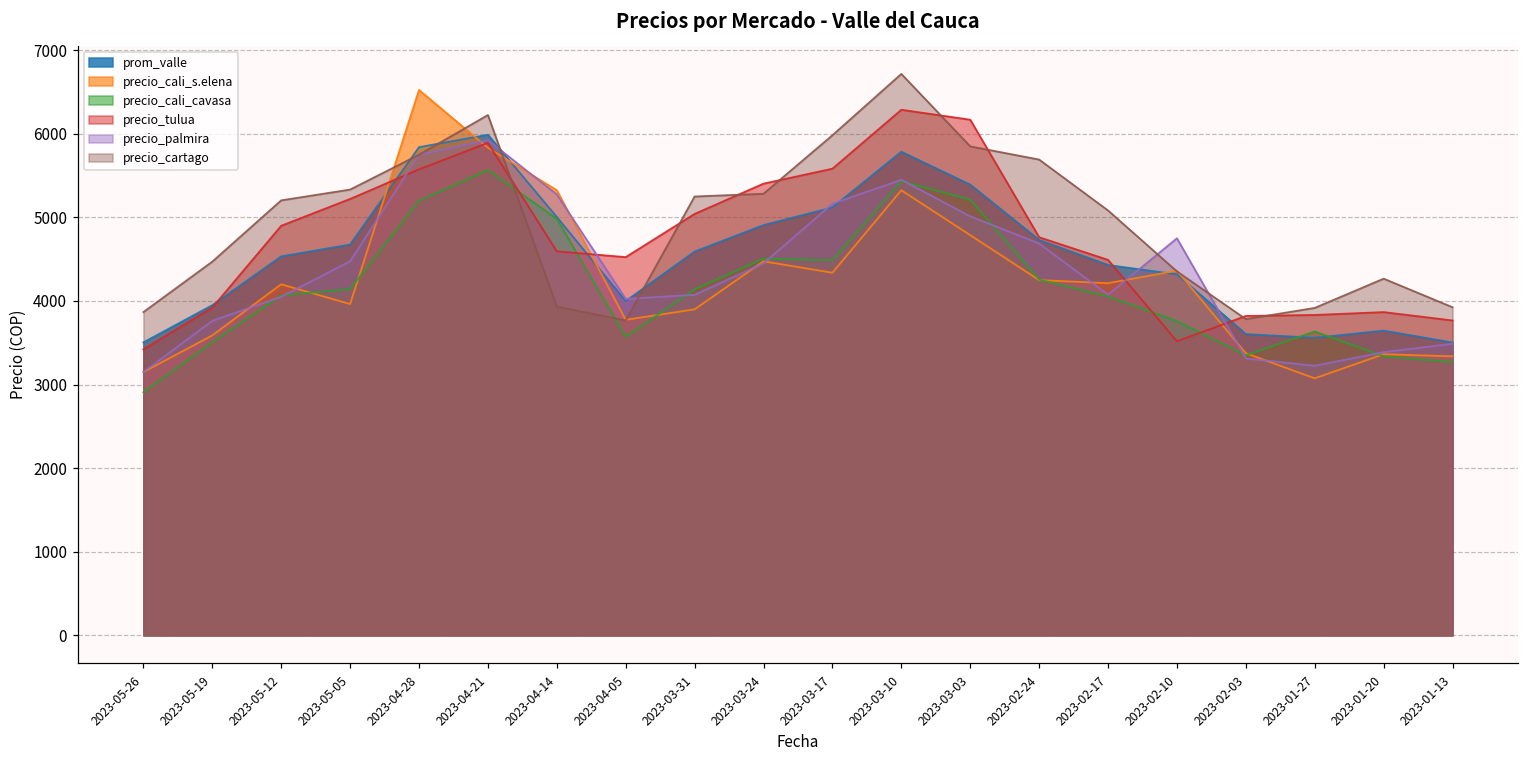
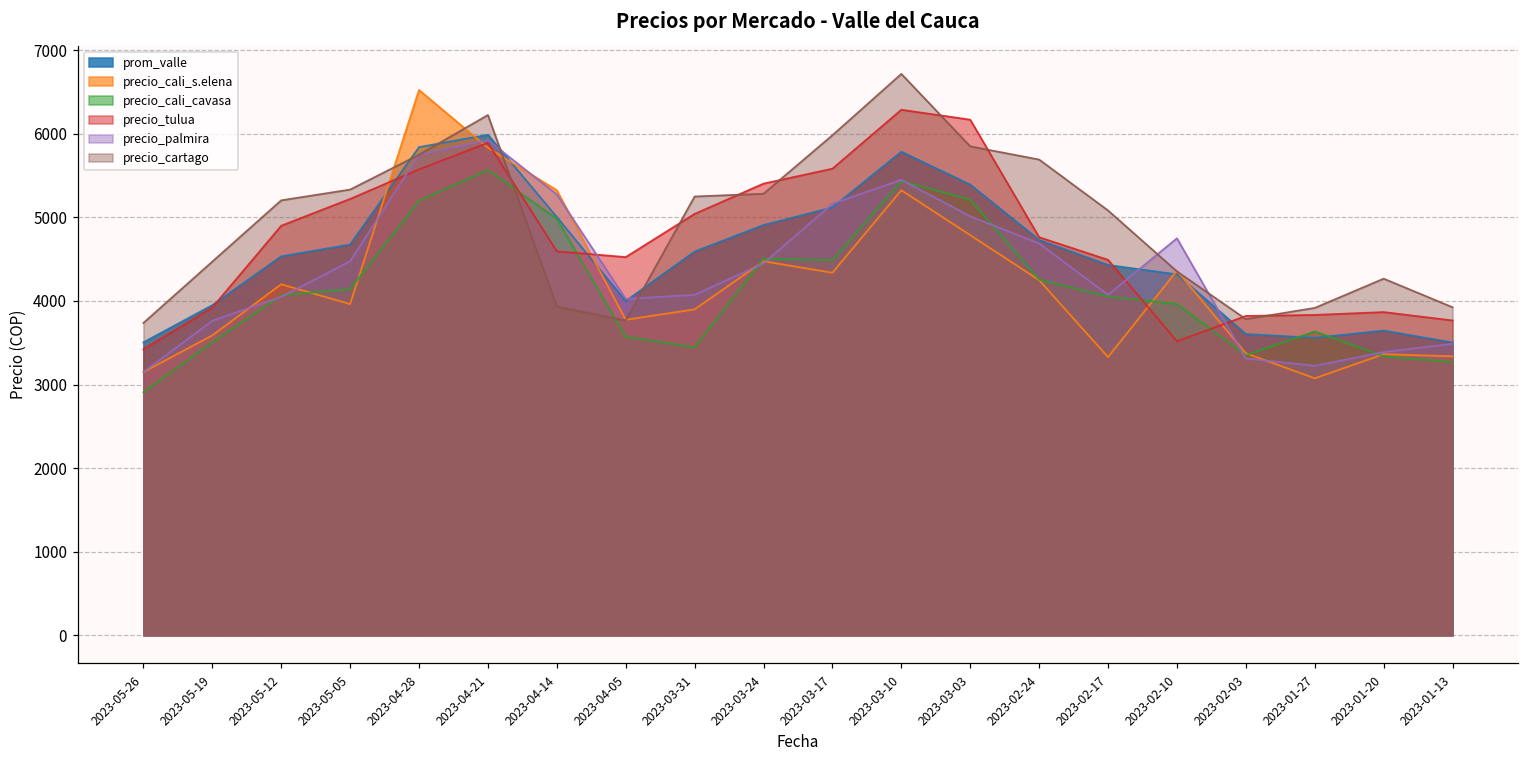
  {
    "prom_valle": {
      "2023-05-26": 3500,
      "2023-05-12": 4500,
      "2023-05-05": 4700,
      "2023-04-28": 5800,
      "2023-04-21": 6000,
      "2023-03-31": 4600,
      "2023-03-24": 4900,
      "2023-03-17": 5100,
      "2023-03-10": 5800,
      "2023-03-03": 5400,
      "2023-02-17": 4400,
      "2023-02-10": 4300,
      "2023-02-03": 3600,
      "2023-01-27": 3600,
      "2023-01-20": 3600
    },
    "precio_cali_s.elena": {
      "2023-05-19": 3600,
      "2023-05-12": 4200,
      "2023-05-05": 4000,
      "2023-04-28": 6500,
      "2023-04-21": 5800,
      "2023-04-14": 5300,
      "2023-03-31": 3900,
      "2023-03-17": 4300,
      "2023-03-10": 5300,
      "2023-03-03": 4800,
-     "2023-02-17": 4200,
+     "2023-02-17": 3300,
      "2023-01-27": 3100,
      "2023-01-13": 3300
    },
    "precio_cali_cavasa": {
      "2023-05-26": 2900,
      "2023-05-19": 3500,
      "2023-05-05": 4100,
      "2023-04-28": 5200,
      "2023-04-21": 5600,
      "2023-04-05": 3600,
-     "2023-03-31": 4100,
+     "2023-03-31": 3400,
      "2023-03-17": 4500,
      "2023-03-03": 5200,
-     "2023-02-10": 3800,
+     "2023-02-10": 4000,
      "2023-01-27": 3600,
      "2023-01-13": 3300
    },
    "precio_tulua": {
      "2023-05-26": 3400,
      "2023-05-12": 4900,
      "2023-05-05": 5200,
      "2023-04-28": 5600,
      "2023-04-14": 4600,
      "2023-04-05": 4500,
      "2023-03-31": 5000,
      "2023-03-24": 5400,
      "2023-03-17": 5600,
      "2023-03-10": 6300,
      "2023-03-03": 6200,
      "2023-02-17": 4500,
      "2023-02-10": 3500,
      "2023-02-03": 3800,
      "2023-01-27": 3800,
      "2023-01-20": 3900,
      "2023-01-13": 3800
    },
    "precio_palmira": {
      "2023-05-19": 3800,
      "2023-05-05": 4500,
      "2023-04-14": 5300,
      "2023-03-31": 4100,
      "2023-03-17": 5200,
      "2023-03-03": 5000,
      "2023-02-24": 4700,
      "2023-02-10": 4800,
      "2023-02-03": 3300,
      "2023-01-27": 3200
    },
    "precio_cartago": {
-     "2023-05-26": 3900,
+     "2023-05-26": 3700,
      "2023-05-19": 4500,
      "2023-05-12": 5200,
      "2023-05-05": 5300,
      "2023-04-21": 6200,
      "2023-04-14": 3900,
      "2023-03-31": 5300,
      "2023-03-24": 5300,
      "2023-03-17": 6000,
      "2023-03-10": 6700,
      "2023-03-03": 5900,
      "2023-02-24": 5700,
      "2023-02-17": 5100,
      "2023-02-03": 3800,
      "2023-01-27": 3900,
      "2023-01-20": 4300,
      "2023-01-13": 3900
    }
  }
